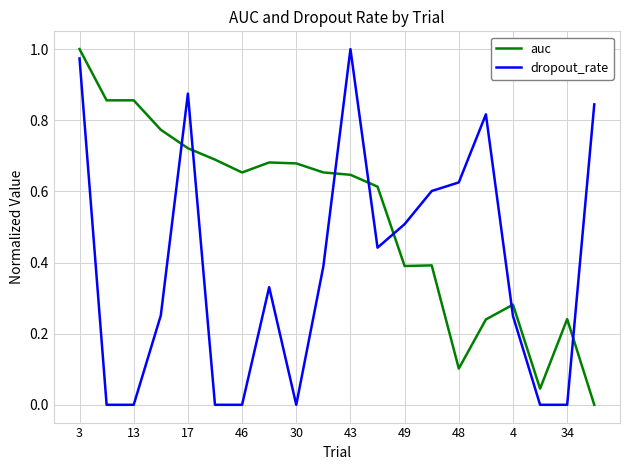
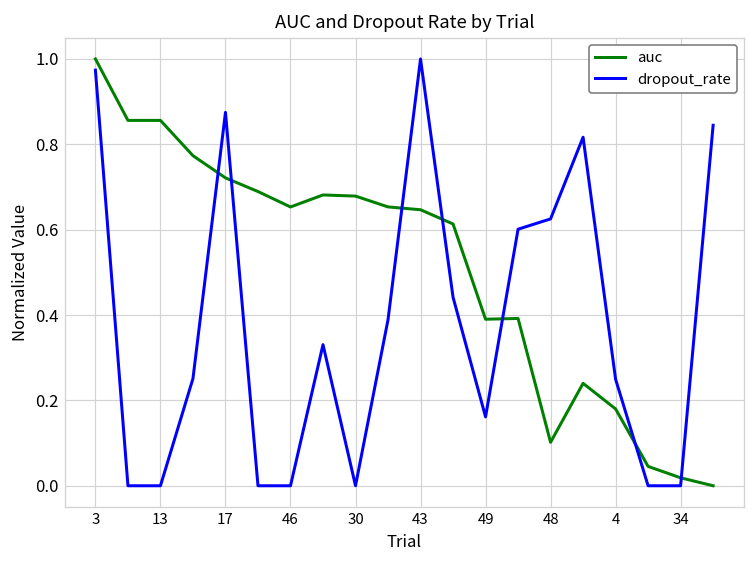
  {
    "auc": {
      "46": 0.65,
      "30": 0.68,
      "43": 0.65,
      "49": 0.39,
      "48": 0.10,
-     "4": 0.28,
-     "34": 0.24
+     "4": 0.18,
+     "34": 0.02
    },
    "dropout_rate": {
      "46": 0.00,
      "30": 0.00,
      "43": 1.00,
-     "49": 0.51,
+     "49": 0.16,
      "48": 0.63,
      "4": 0.25,
      "34": 0.00
    }
  }
